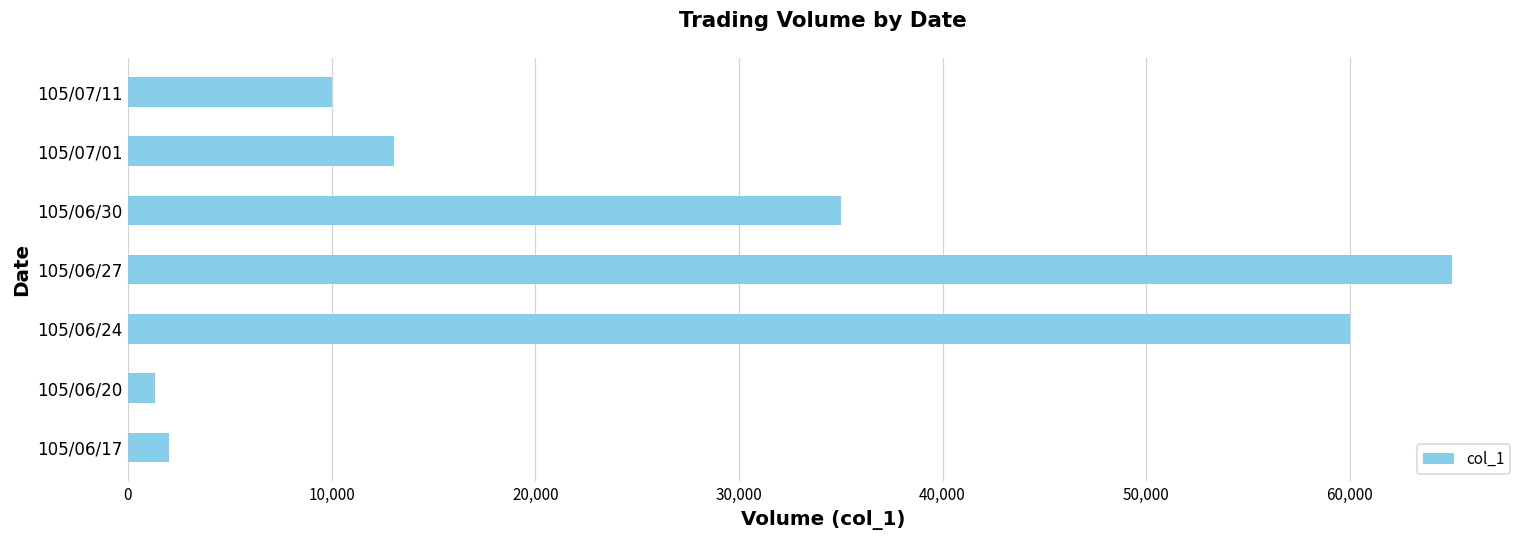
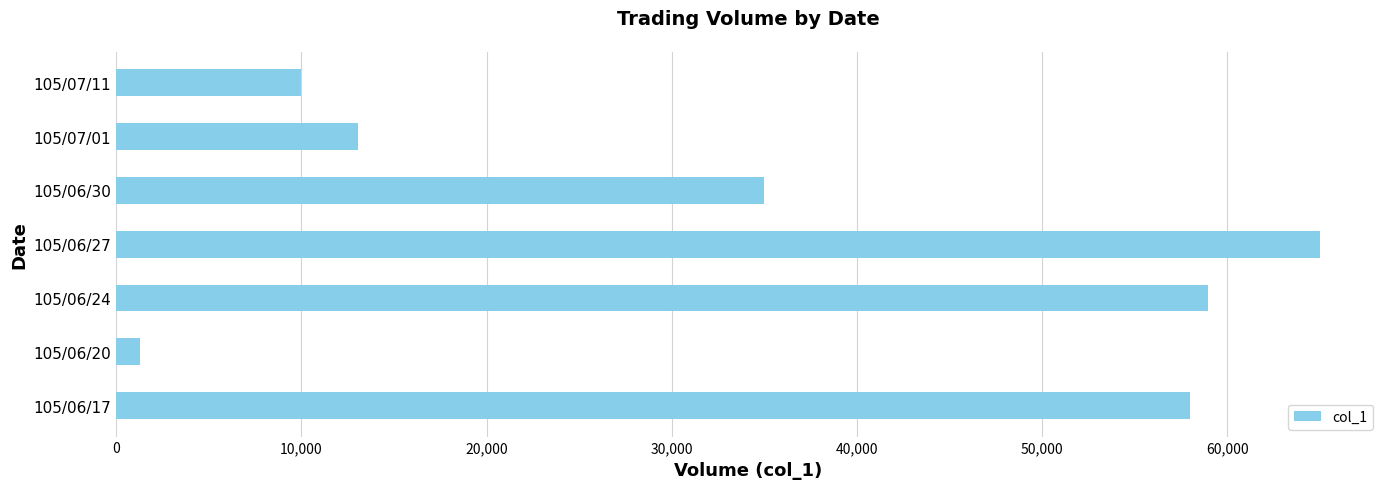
  {
    "105/07/11": "10,000",
    "105/07/01": "13,000",
    "105/06/30": "35,000",
    "105/06/27": "65,000",
-   "105/06/24": "60,000",
+   "105/06/24": "59,000",
    "105/06/20": "1,300",
-   "105/06/17": "2,000"
+   "105/06/17": "58,000"
  }
